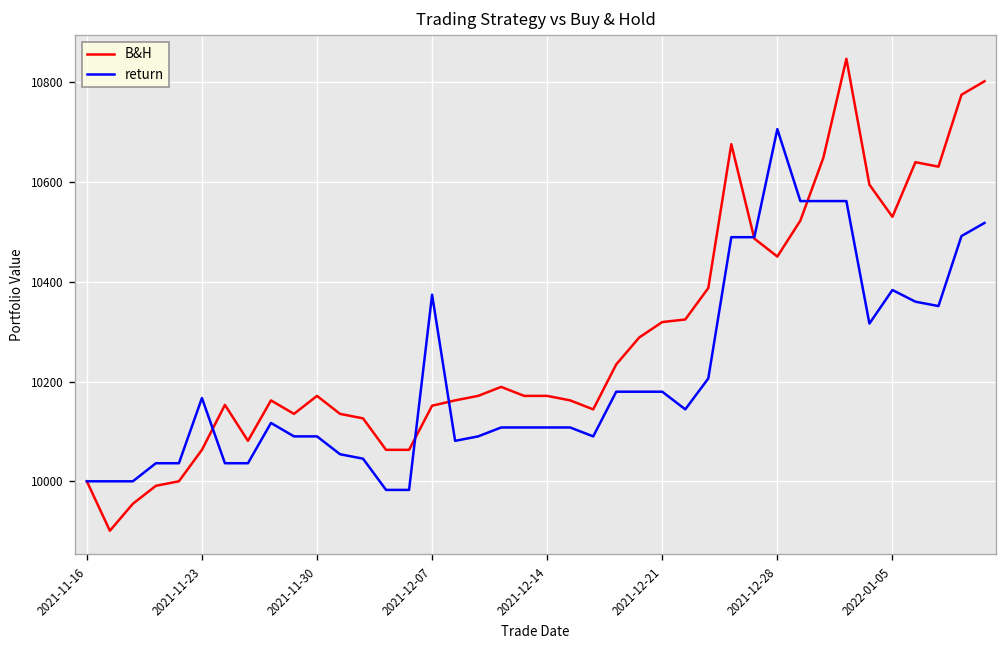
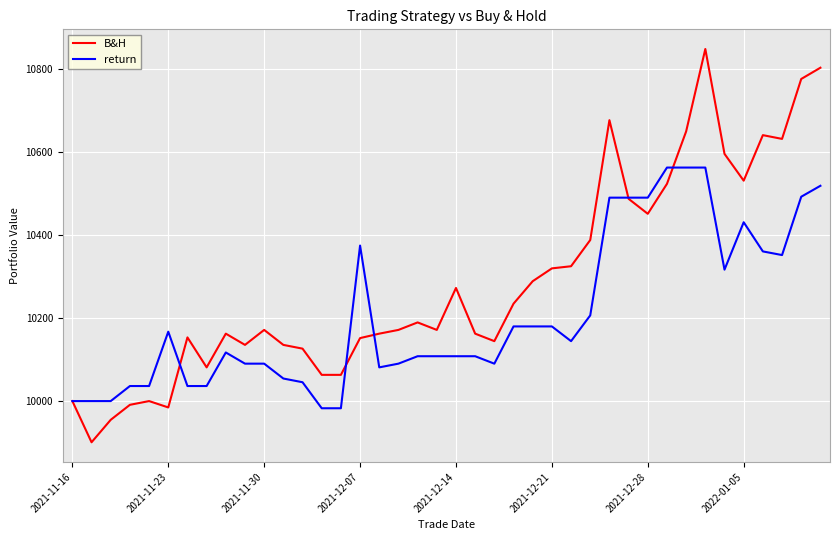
  {
    "B&H": {
-     "2021-11-23": 10060,
+     "2021-11-23": 9980,
      "2021-11-30": 10170,
      "2021-12-07": 10150,
-     "2021-12-14": 10170,
+     "2021-12-14": 10270,
      "2021-12-21": 10320,
      "2021-12-28": 10450,
      "2022-01-05": 10530
    },
    "return": {
      "2021-11-23": 10170,
      "2021-11-30": 10090,
      "2021-12-07": 10370,
      "2021-12-14": 10110,
      "2021-12-21": 10180,
-     "2021-12-28": 10710,
-     "2022-01-05": 10380
+     "2021-12-28": 10490,
+     "2022-01-05": 10430
    }
  }
